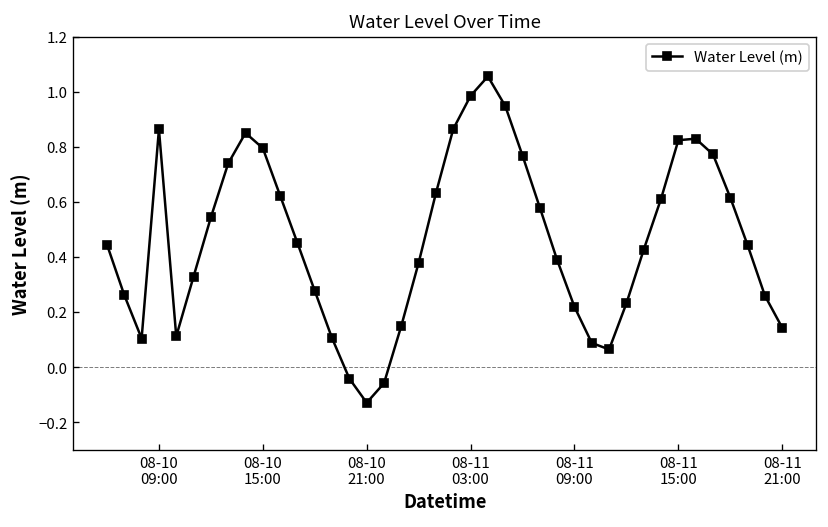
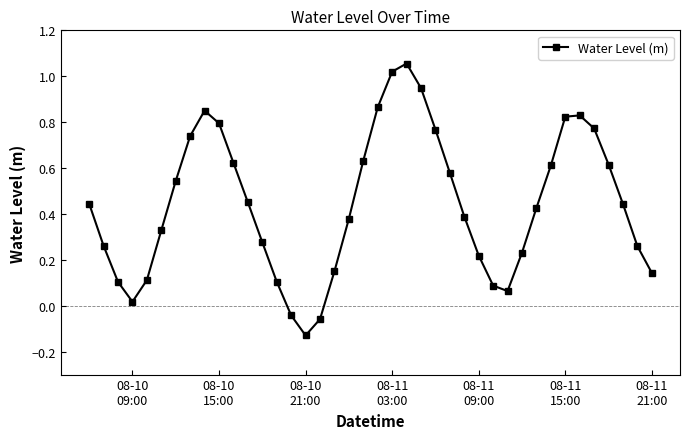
  {
-   "08-10 09:00": 0.86,
+   "08-10 09:00": 0.02,
    "08-10 15:00": 0.79,
    "08-10 21:00": -0.13,
-   "08-11 03:00": 0.98,
+   "08-11 03:00": 1.02,
    "08-11 09:00": 0.22,
    "08-11 15:00": 0.82,
    "08-11 21:00": 0.14
  }
